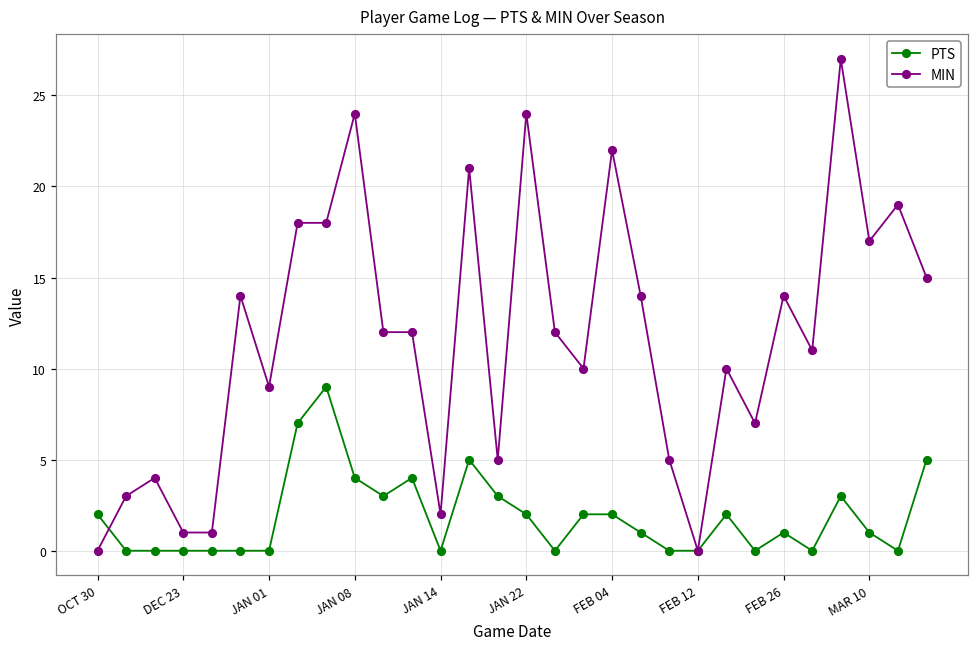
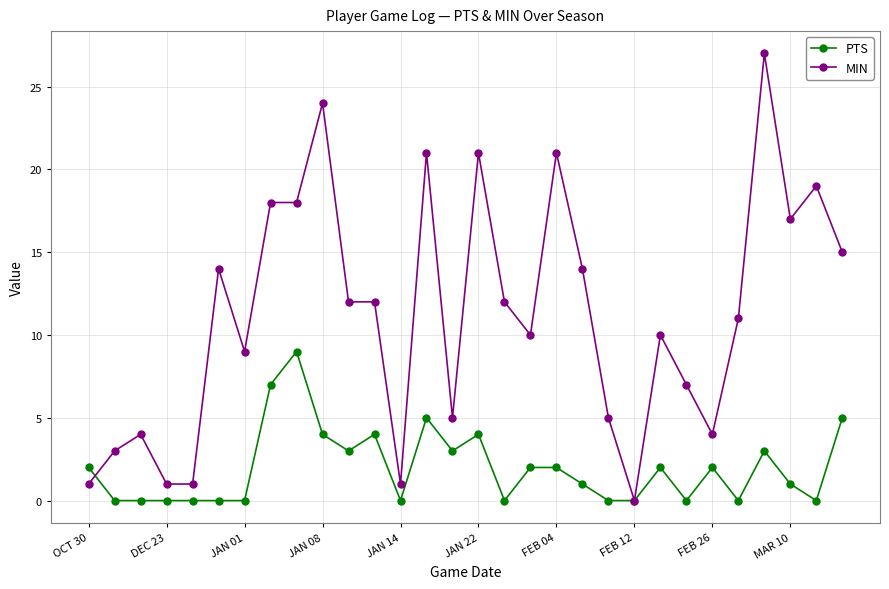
  {
    "PTS": {
      "OCT 30": 2,
      "DEC 23": 0,
      "JAN 01": 0,
      "JAN 08": 4,
      "JAN 14": 0,
-     "JAN 22": 2,
+     "JAN 22": 4,
      "FEB 04": 2,
-     "FEB 26": 1,
+     "FEB 26": 2,
      "MAR 10": 1
    },
    "MIN": {
-     "OCT 30": 0,
+     "OCT 30": 1,
      "DEC 23": 1,
      "JAN 01": 9,
      "JAN 08": 24,
-     "JAN 14": 2,
-     "JAN 22": 24,
-     "FEB 04": 22,
-     "FEB 26": 14,
+     "JAN 14": 1,
+     "JAN 22": 21,
+     "FEB 04": 21,
+     "FEB 26": 4,
      "MAR 10": 17
    }
  }
